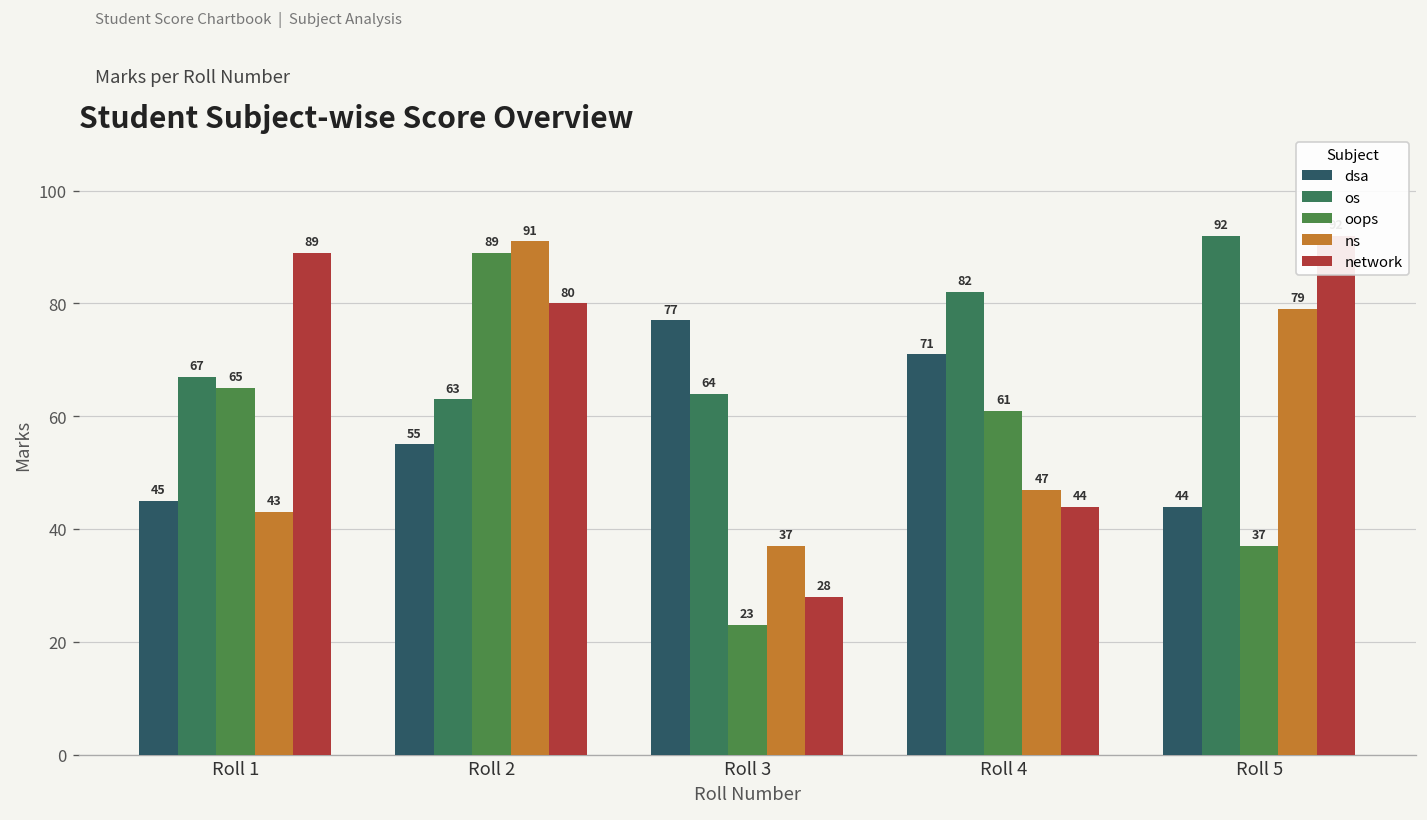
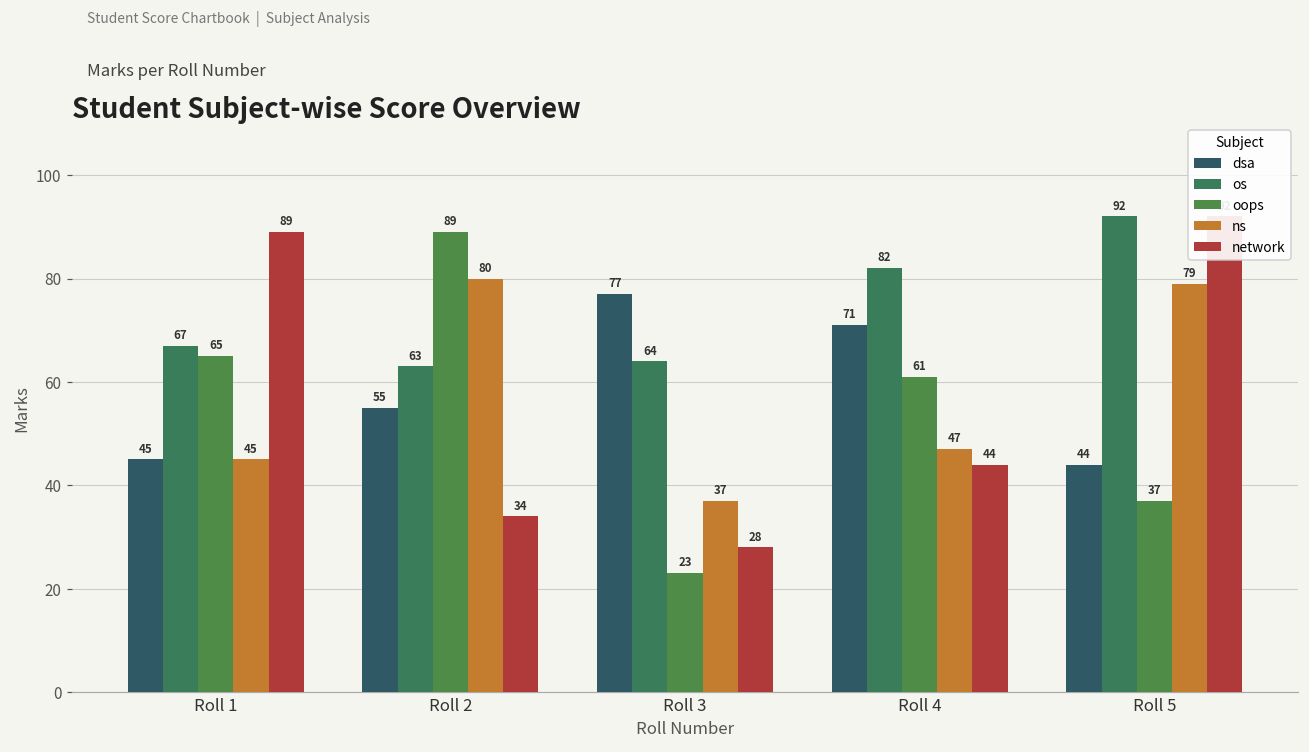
  {
    "ns": {
-     "Roll 1": 43,
-     "Roll 2": 91,
+     "Roll 1": 45,
+     "Roll 2": 80,
      "Roll 3": 37,
      "Roll 4": 47,
      "Roll 5": 79
    },
    "network": {
      "Roll 1": 89,
-     "Roll 2": 80,
+     "Roll 2": 34,
      "Roll 3": 28,
      "Roll 4": 44
    }
  }
